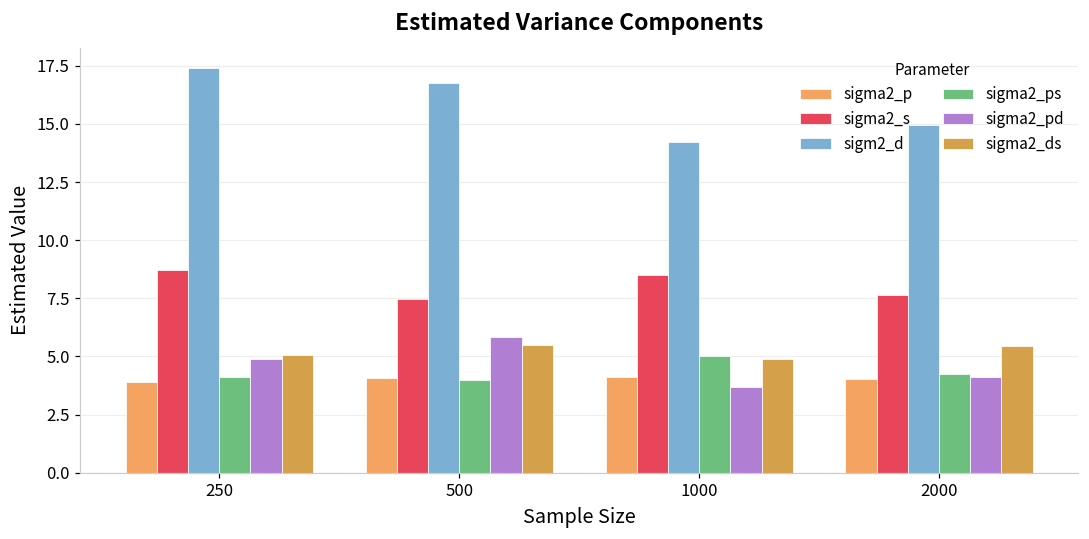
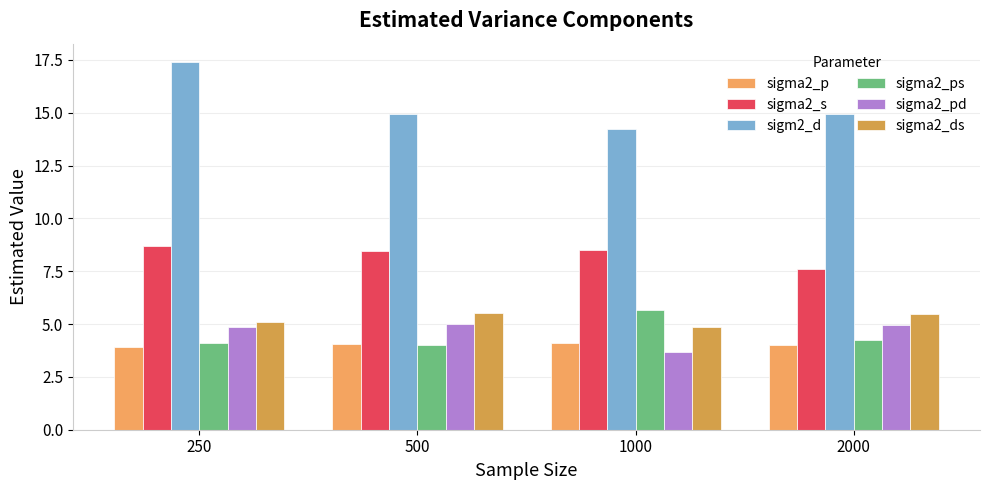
  {
    "sigma2_s": {
      "250": 8.7,
-     "500": 7.5,
+     "500": 8.5,
      "1000": 8.5,
      "2000": 7.6
    },
    "sigm2_d": {
      "250": 17.4,
-     "500": 16.8,
+     "500": 14.9,
      "1000": 14.2,
      "2000": 14.9
    },
    "sigma2_ps": {
      "250": 4.1,
      "500": 4.0,
-     "1000": 5.0,
+     "1000": 5.7,
      "2000": 4.2
    },
    "sigma2_pd": {
      "250": 4.9,
-     "500": 5.8,
+     "500": 5.0,
      "1000": 3.7,
-     "2000": 4.1
+     "2000": 5.0
    }
  }
